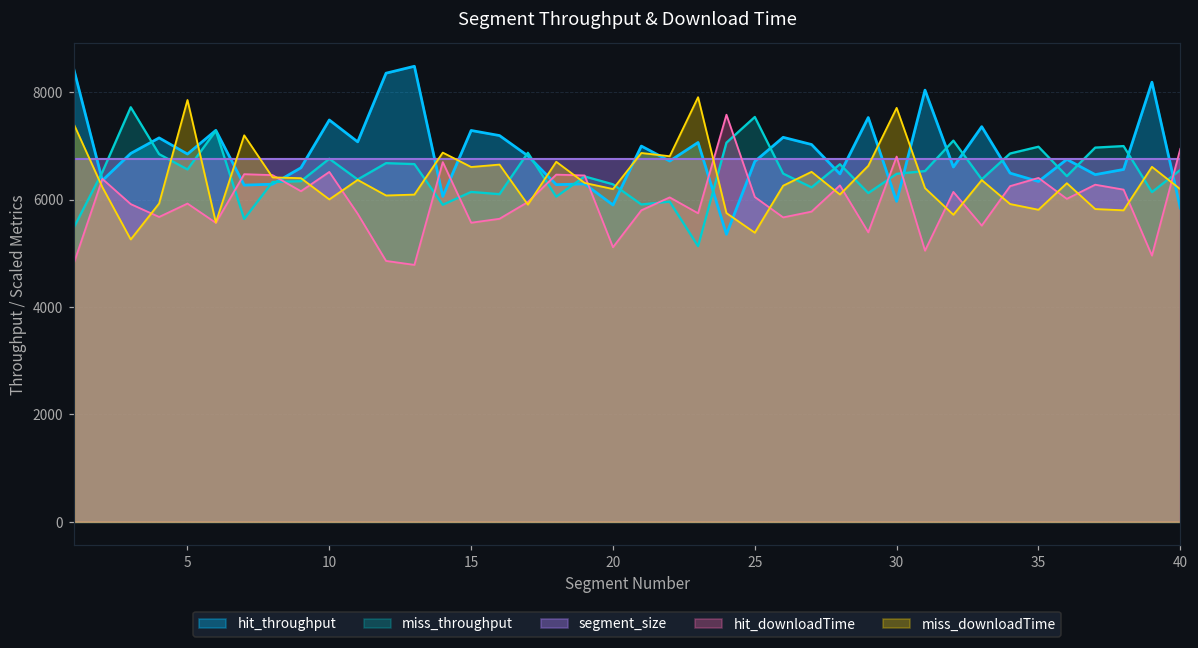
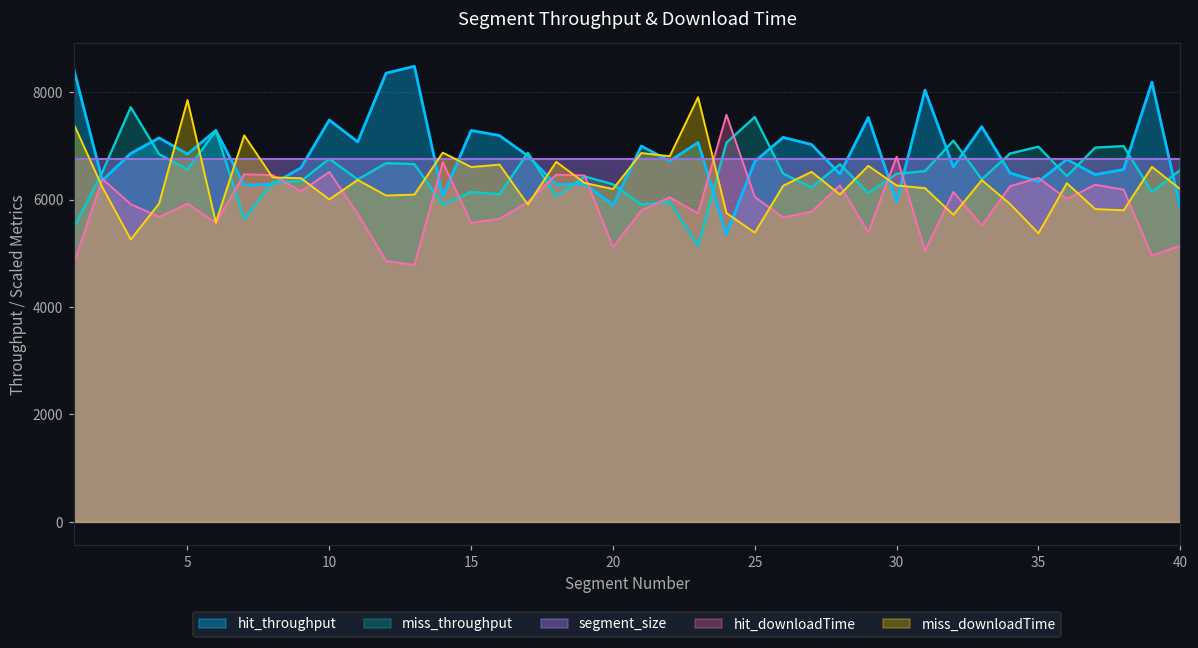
  {
    "segment_size": {
      "5": 6800,
      "15": 6800,
      "20": 6800,
      "35": 6800,
      "40": 6800
    },
    "hit_downloadTime": {
      "5": 5900,
      "10": 6500,
      "15": 5600,
      "20": 5100,
      "25": 6000,
      "35": 6400,
-     "40": 6900
+     "40": 5100
    },
    "miss_downloadTime": {
      "5": 7900,
      "10": 6000,
      "15": 6600,
      "20": 6200,
      "25": 5400,
-     "30": 7700,
-     "35": 5800,
+     "30": 6300,
+     "35": 5400,
      "40": 6200
    }
  }
